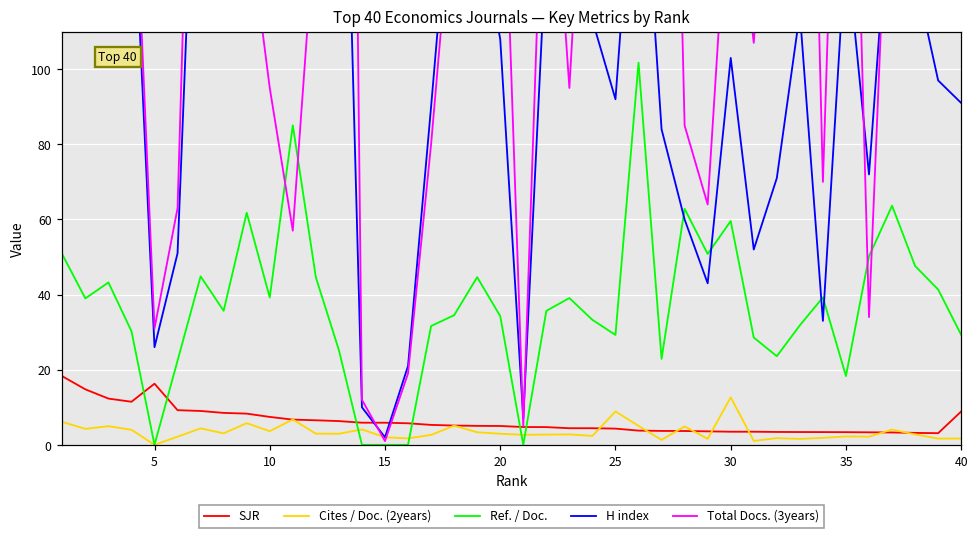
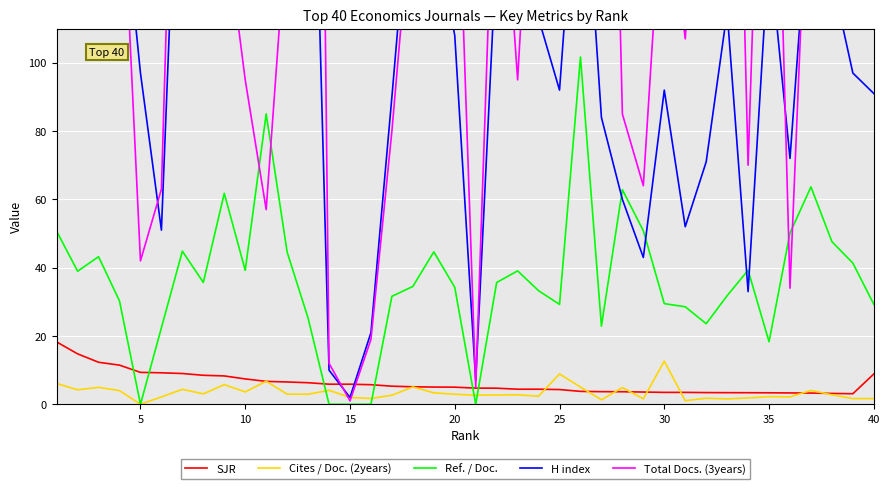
  {
    "SJR": {
-     "5": 16,
+     "5": 9,
      "10": 7,
      "15": 6,
      "20": 5,
      "25": 4,
      "30": 3,
      "35": 3,
      "40": 9
    },
    "Cites / Doc. (2years)": {
      "10": 4,
      "20": 3,
      "25": 9,
      "30": 13,
      "35": 2,
      "40": 2
    },
    "Ref. / Doc.": {
      "10": 39,
      "15": 0,
      "20": 34,
      "25": 29,
-     "30": 60,
+     "30": 29,
      "35": 18,
      "40": 29
    },
    "H index": {
-     "5": 26,
+     "5": 97,
      "20": 108,
      "25": 92,
-     "30": 103,
+     "30": 92,
      "40": 91
    },
    "Total Docs. (3years)": {
-     "5": 31,
+     "5": 42,
      "10": 95,
      "15": 1
    }
  }
